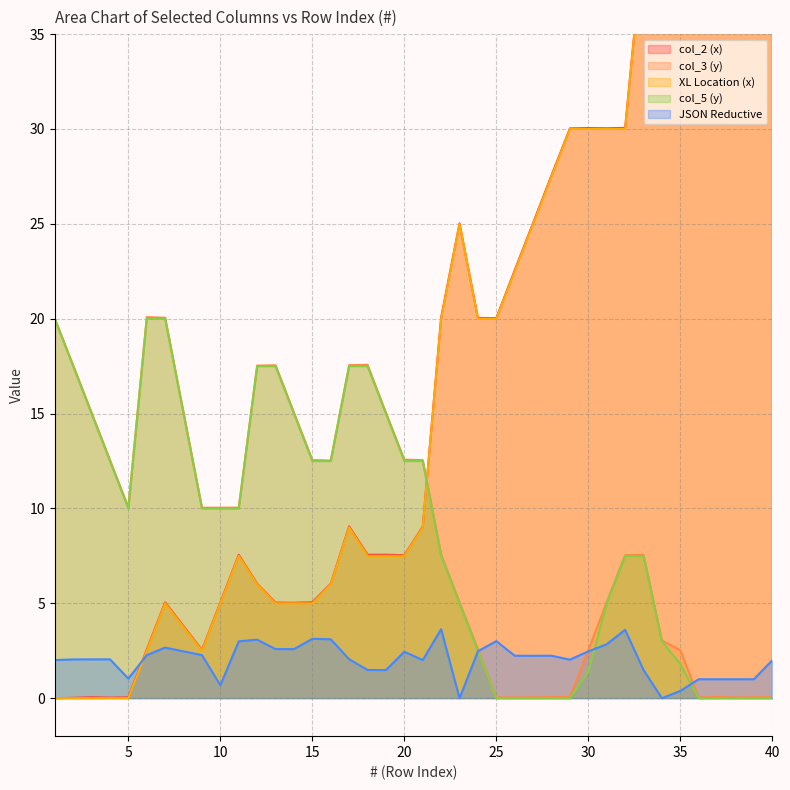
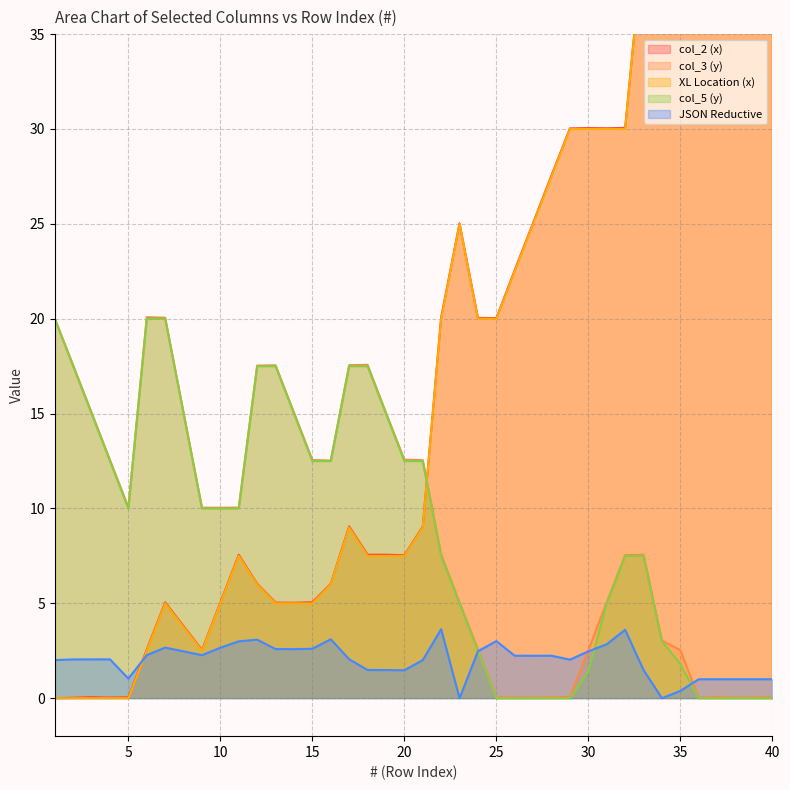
  {
    "col_5 (y)": {
      "30": 1.4,
      "35": 1.8
    },
    "JSON Reductive": {
      "5": 1.0,
-     "10": 0.7,
-     "15": 3.1,
-     "20": 2.4,
+     "10": 2.7,
+     "15": 2.6,
+     "20": 1.5,
      "25": 3.0,
      "35": 0.4,
-     "40": 2
+     "40": 1
    }
  }
